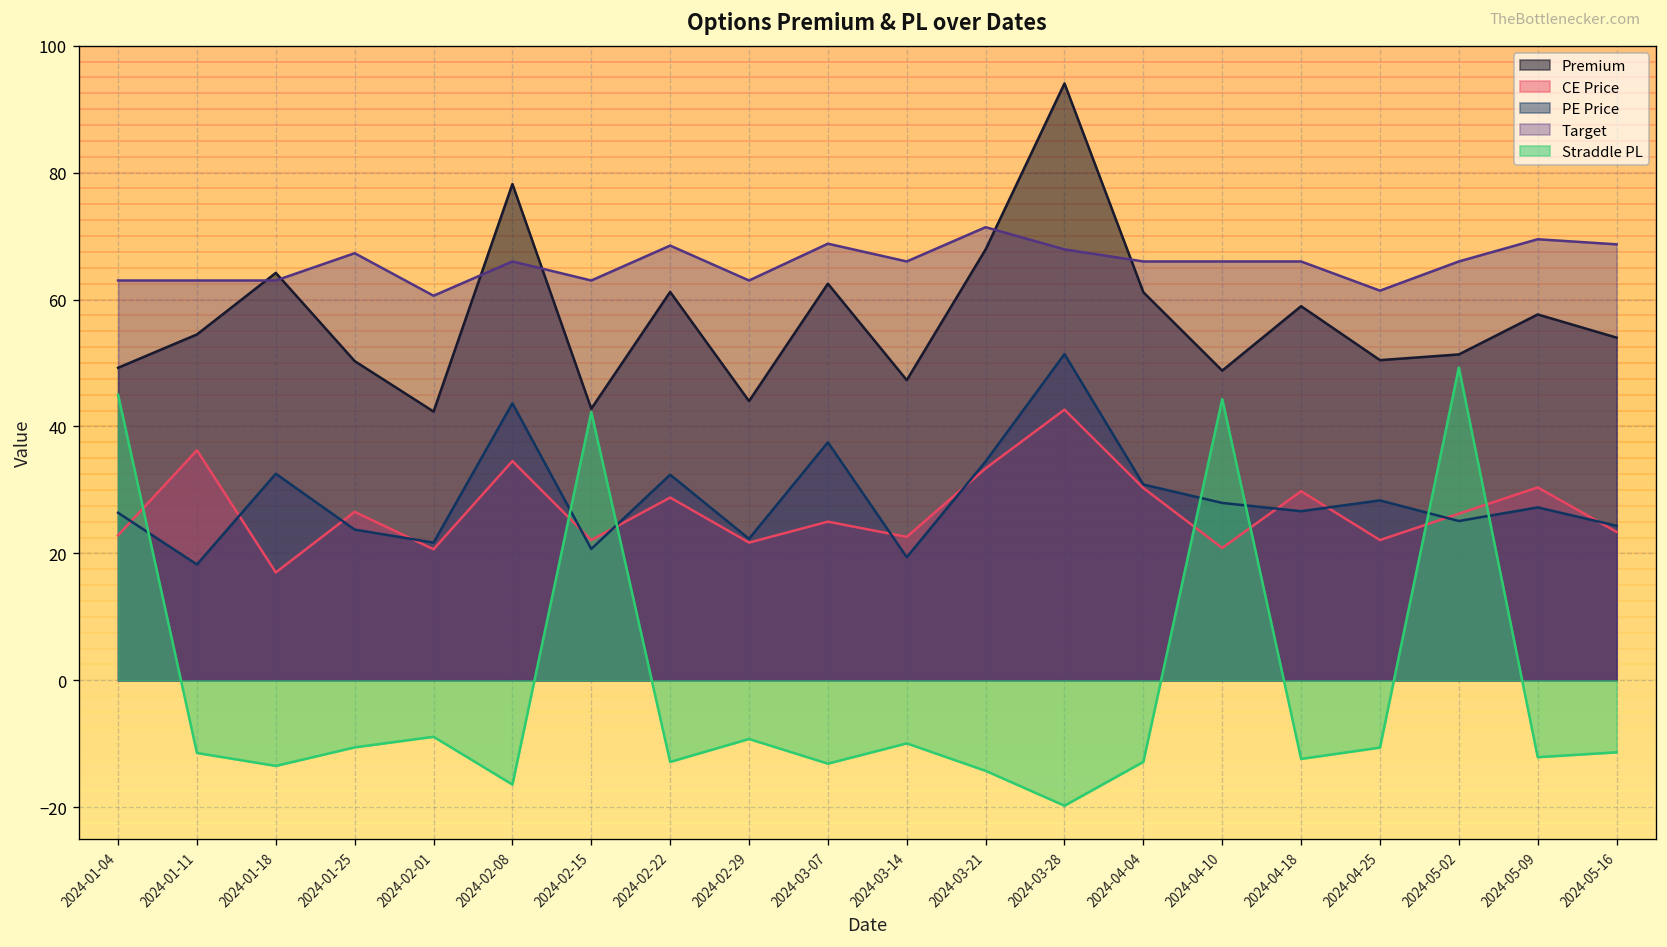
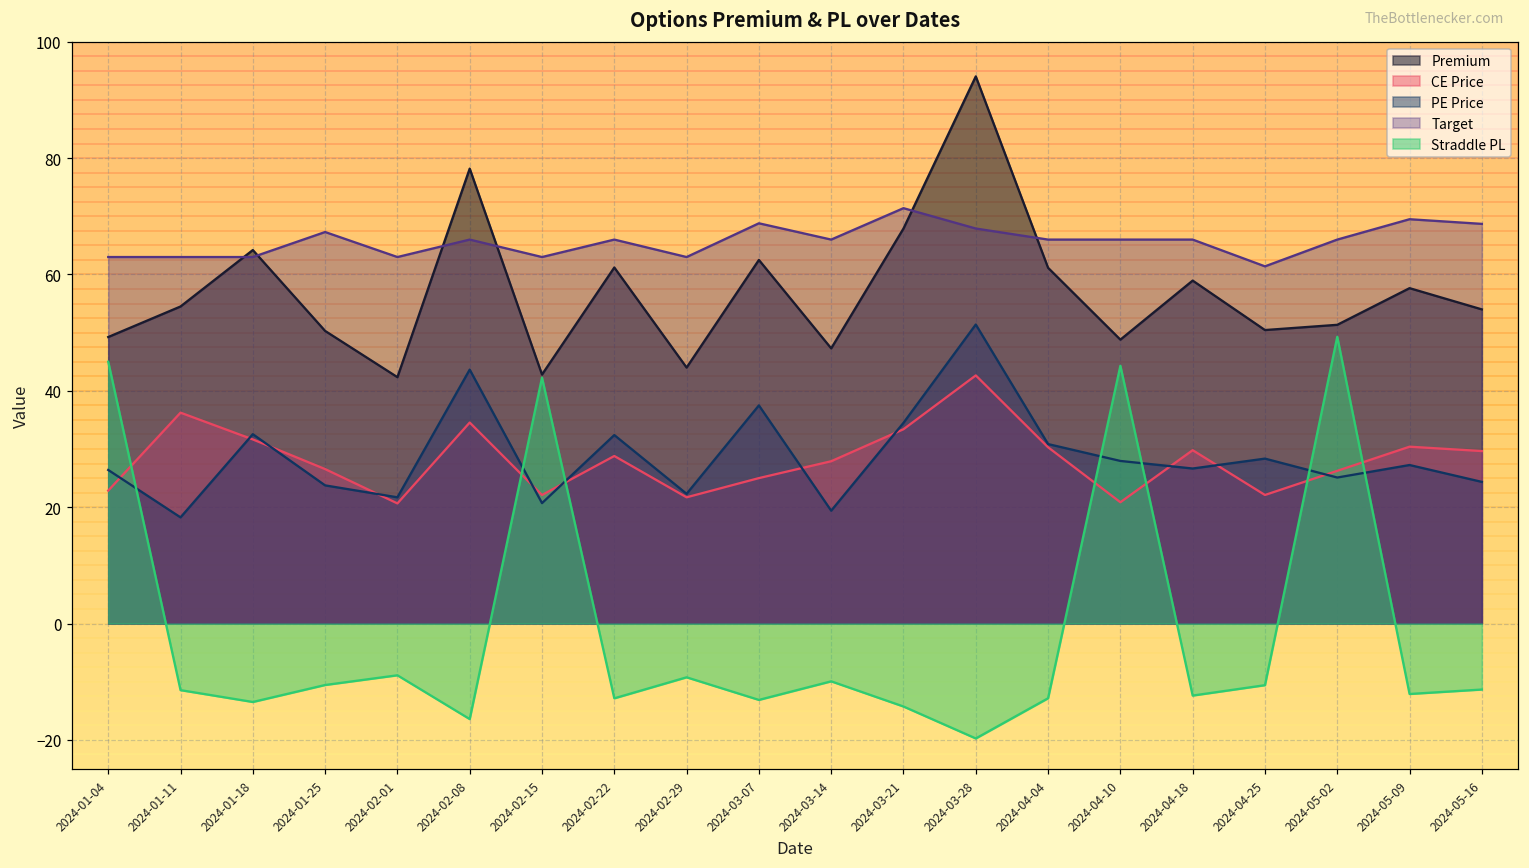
  {
    "CE Price": {
      "2024-01-04": 23,
      "2024-01-11": 36,
-     "2024-01-18": 17,
+     "2024-01-18": 32,
      "2024-01-25": 27,
      "2024-02-01": 21,
      "2024-02-08": 35,
      "2024-02-15": 22,
      "2024-02-22": 29,
      "2024-02-29": 22,
      "2024-03-07": 25,
-     "2024-03-14": 23,
+     "2024-03-14": 28,
      "2024-03-21": 33,
      "2024-03-28": 43,
      "2024-04-04": 30,
      "2024-04-10": 21,
      "2024-04-18": 30,
      "2024-04-25": 22,
      "2024-05-02": 26,
      "2024-05-09": 30,
-     "2024-05-16": 23
+     "2024-05-16": 30
    },
    "Target": {
      "2024-01-04": 63,
      "2024-01-11": 63,
      "2024-01-18": 63,
      "2024-01-25": 67,
-     "2024-02-01": 61,
+     "2024-02-01": 63,
      "2024-02-08": 66,
      "2024-02-15": 63,
-     "2024-02-22": 69,
+     "2024-02-22": 66,
      "2024-02-29": 63,
      "2024-03-07": 69,
      "2024-03-14": 66,
      "2024-03-21": 71,
      "2024-03-28": 68,
      "2024-04-04": 66,
      "2024-04-10": 66,
      "2024-04-18": 66,
      "2024-04-25": 61,
      "2024-05-02": 66,
      "2024-05-09": 70,
      "2024-05-16": 69
    }
  }
